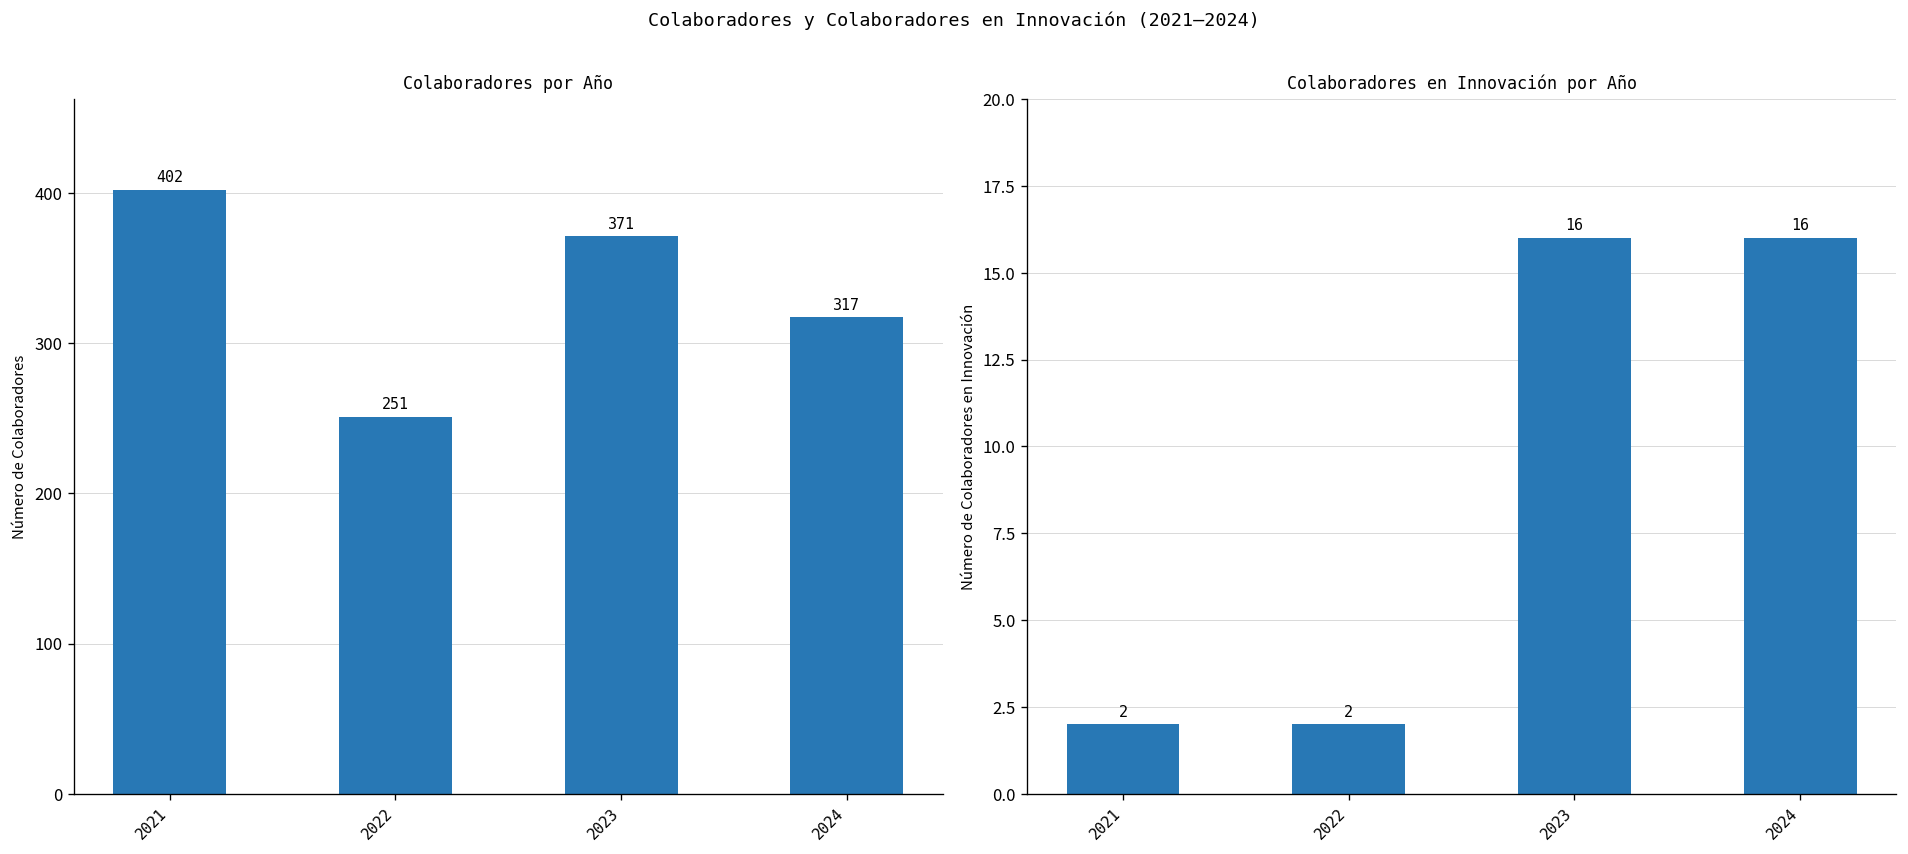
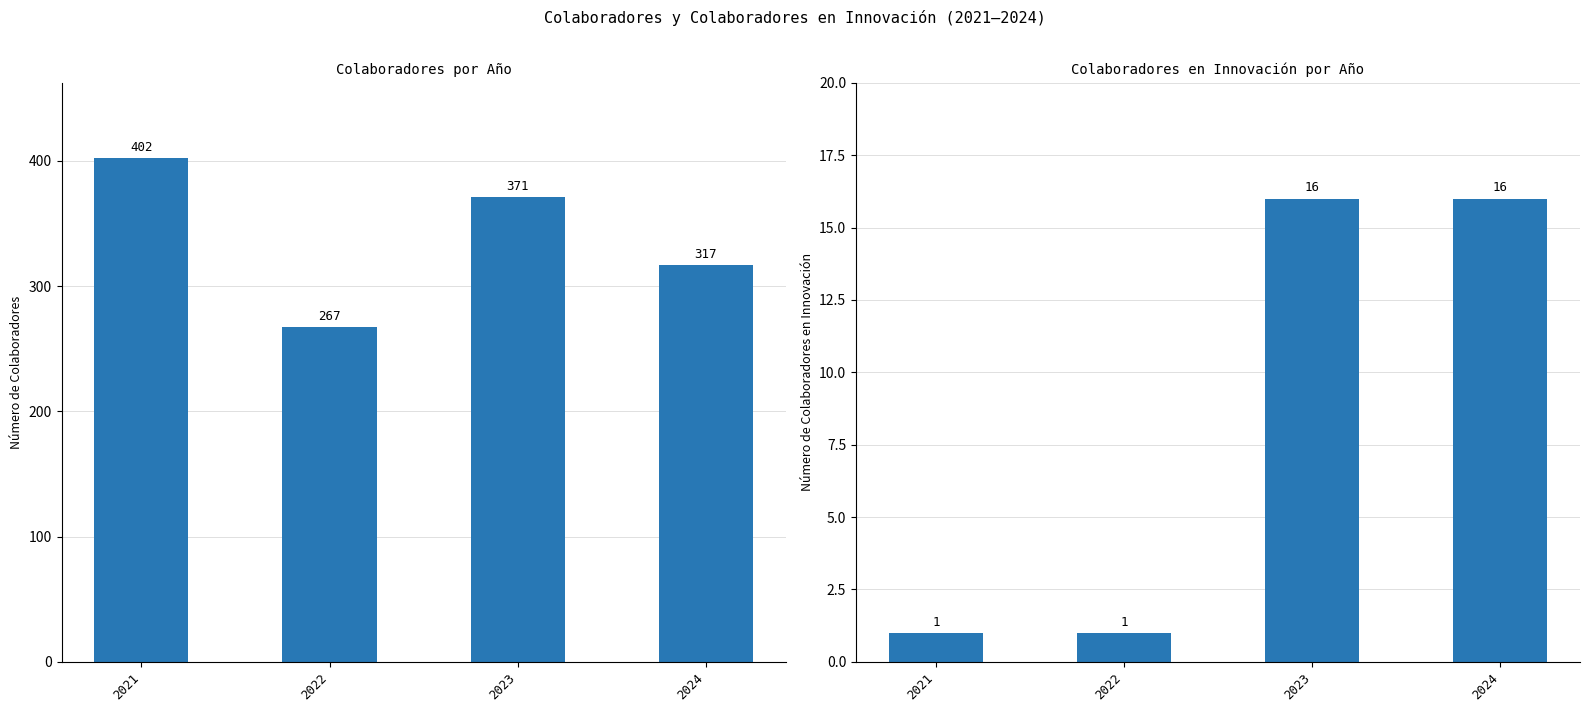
  {
    "Colaboradores por Año": {
      "2021": 402,
-     "2022": 251,
+     "2022": 267,
      "2023": 371,
      "2024": 317
    },
    "Colaboradores en Innovación por Año": {
-     "2021": 2,
-     "2022": 2,
+     "2021": 1,
+     "2022": 1,
      "2023": 16,
      "2024": 16
    }
  }
